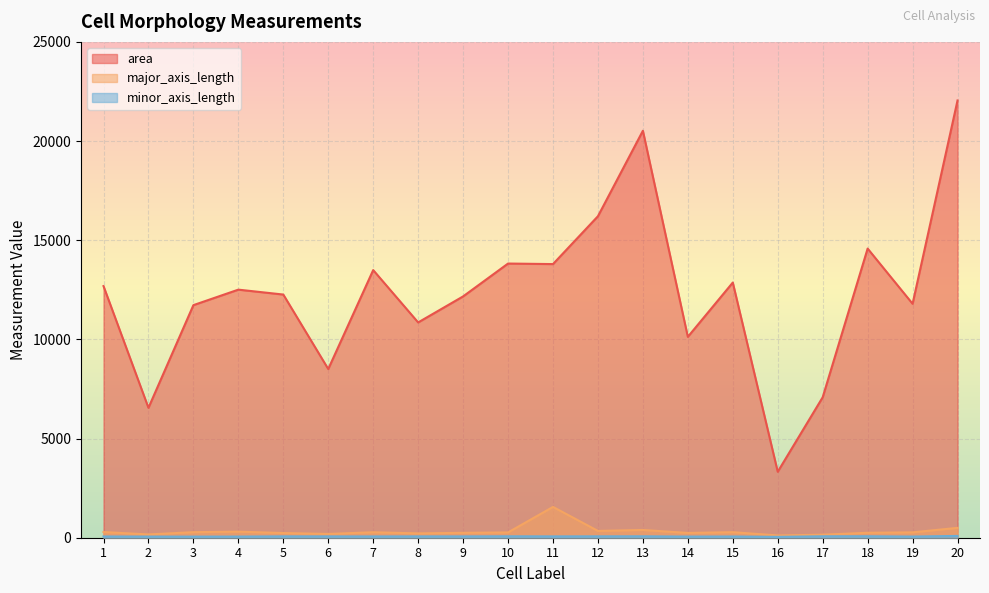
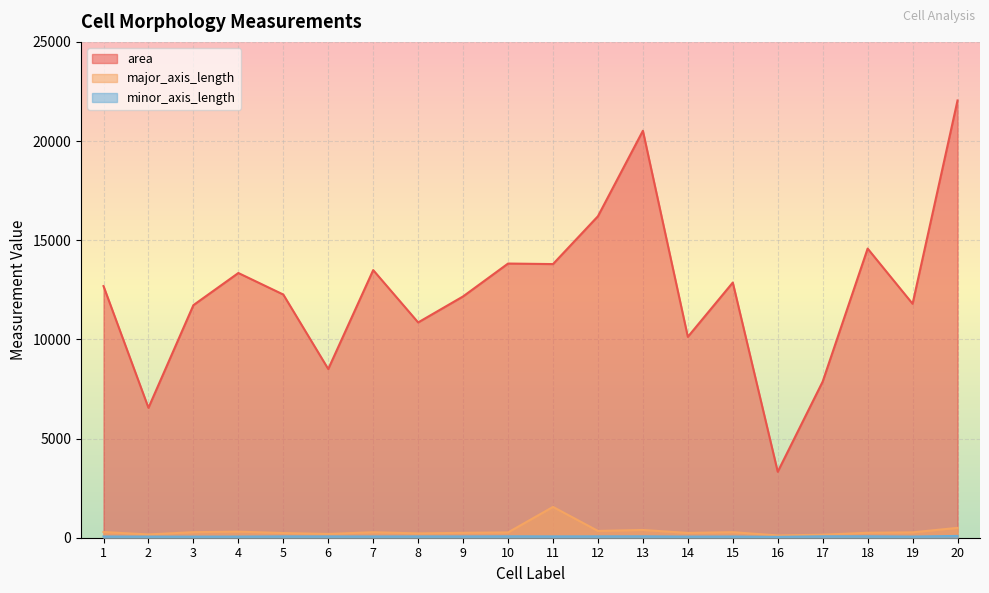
  {
    "area": {
      "1": 12700,
      "2": 6600,
      "3": 11700,
-     "4": 12500,
+     "4": 13300,
      "5": 12300,
      "6": 8500,
      "7": 13500,
      "8": 10900,
      "9": 12200,
      "10": 13800,
      "11": 13800,
      "12": 16200,
      "13": 20500,
      "14": 10100,
      "15": 12900,
      "16": 3300,
-     "17": 7100,
+     "17": 7900,
      "18": 14600,
      "19": 11800,
      "20": 22000
    },
    "major_axis_length": {
      "1": 300,
      "3": 300,
      "4": 300,
      "5": 200,
      "7": 300,
      "8": 200,
      "9": 200,
      "10": 300,
      "11": 1600,
      "12": 300,
      "13": 400,
      "14": 200,
      "15": 300,
      "18": 200,
      "19": 300,
      "20": 500
    },
    "minor_axis_length": {
      "1": 100,
      "3": 100,
      "4": 100,
      "5": 100,
      "7": 100,
      "8": 100,
      "9": 100,
      "10": 100,
      "11": 100,
      "12": 100,
      "13": 100,
      "14": 100,
      "15": 100,
      "18": 100,
      "19": 100,
      "20": 100
    }
  }
